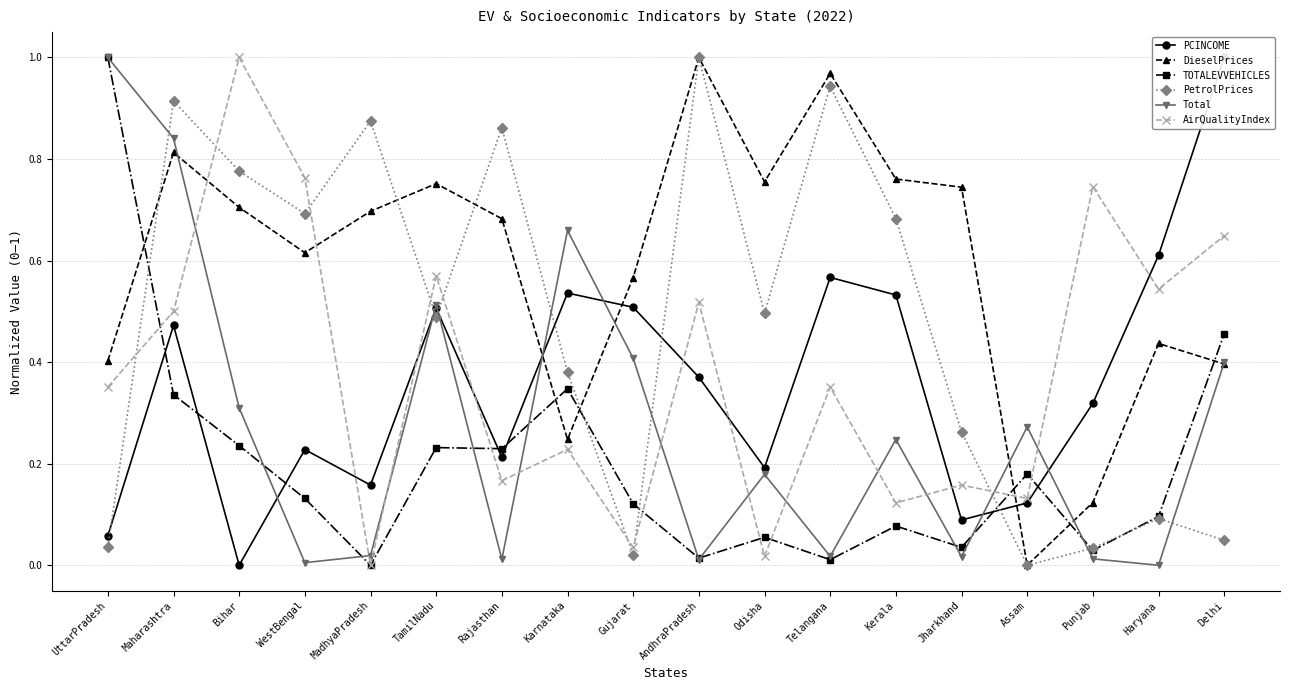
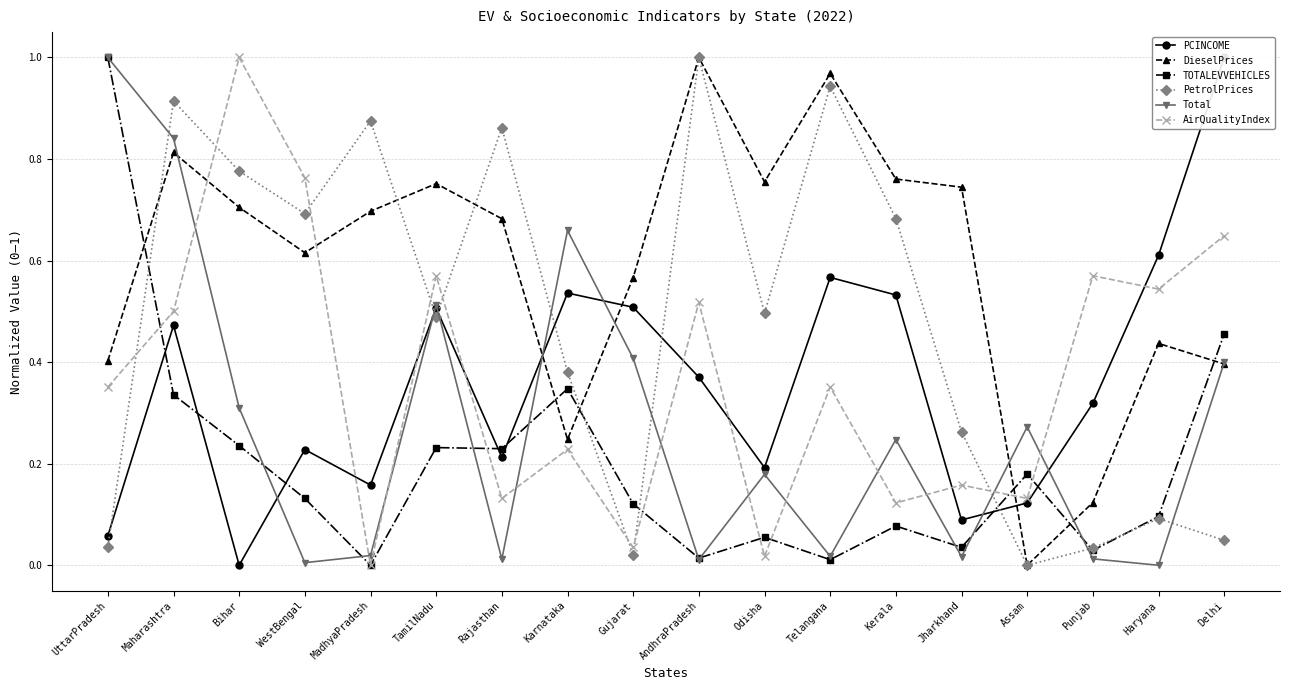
  {
    "AirQualityIndex": {
      "UttarPradesh": 0.35,
      "Maharashtra": 0.50,
      "Bihar": 1.00,
      "WestBengal": 0.76,
      "TamilNadu": 0.57,
-     "Rajasthan": 0.17,
+     "Rajasthan": 0.13,
      "Karnataka": 0.23,
      "Gujarat": 0.04,
      "AndhraPradesh": 0.52,
      "Odisha": 0.02,
      "Telangana": 0.35,
      "Kerala": 0.12,
      "Jharkhand": 0.16,
      "Assam": 0.13,
-     "Punjab": 0.75,
+     "Punjab": 0.57,
      "Haryana": 0.54,
      "Delhi": 0.65
    }
  }
